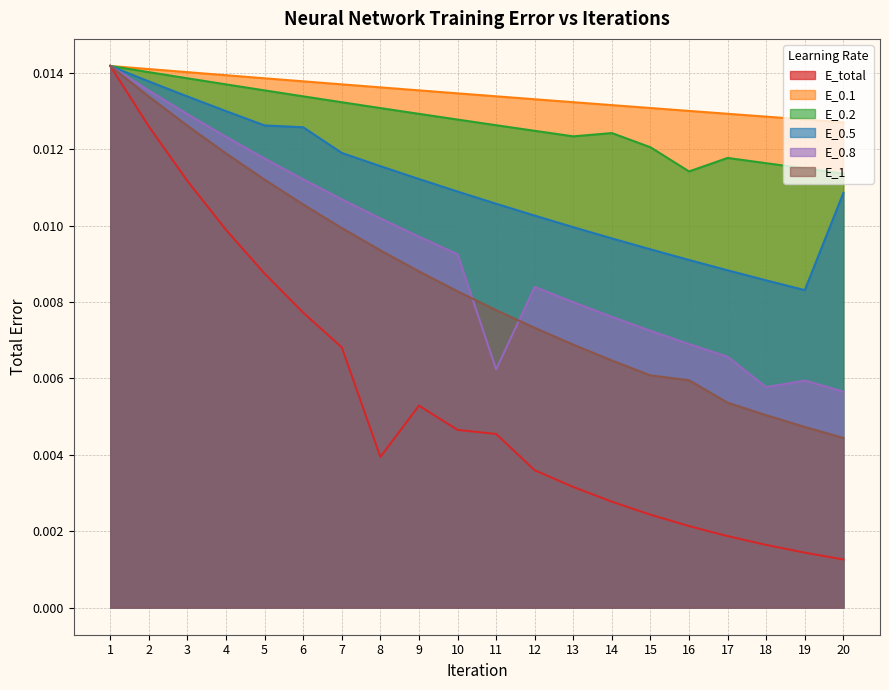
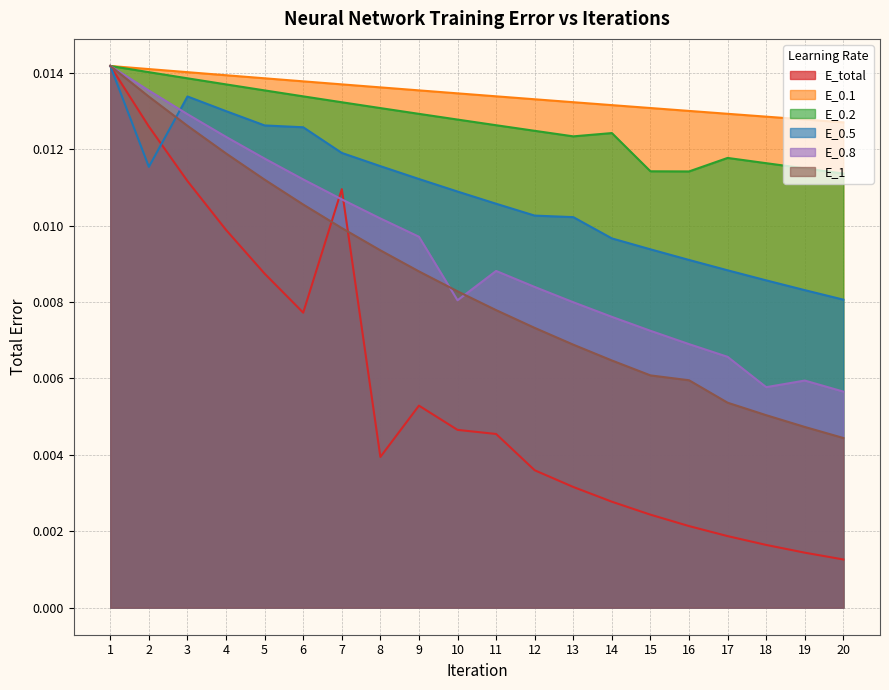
  {
    "E_total": {
      "2": 0.0126,
      "3": 0.0112,
      "4": 0.0099,
      "5": 0.0087,
      "6": 0.0077,
-     "7": 0.0068,
+     "7": 0.0110,
      "8": 0.0039,
      "9": 0.0053,
      "10": 0.0047,
      "11": 0.0045,
      "12": 0.0036,
      "13": 0.0032,
      "14": 0.0028,
      "15": 0.0024,
      "16": 0.0021,
      "17": 0.0019,
      "18": 0.0016,
      "19": 0.0014,
      "20": 0.0013
    },
    "E_0.1": {
      "2": 0.0141,
      "3": 0.0140,
      "4": 0.0139,
      "5": 0.0139,
      "6": 0.0138,
      "7": 0.0137,
      "8": 0.0136,
      "9": 0.0135,
      "10": 0.0135,
      "11": 0.0134,
      "12": 0.0133,
      "13": 0.0132,
      "14": 0.0132,
      "15": 0.0131,
      "16": 0.0130,
      "17": 0.0129,
      "18": 0.0129
    },
    "E_0.2": {
      "2": 0.0140,
      "3": 0.0139,
      "4": 0.0137,
      "5": 0.0135,
      "6": 0.0134,
      "7": 0.0132,
      "8": 0.0131,
      "9": 0.0129,
      "10": 0.0128,
      "11": 0.0126,
      "12": 0.0125,
      "13": 0.0123,
      "14": 0.0124,
-     "15": 0.0121,
+     "15": 0.0114,
      "16": 0.0114,
      "17": 0.0118,
      "18": 0.0116
    },
    "E_0.5": {
-     "2": 0.0138,
+     "2": 0.0115,
      "3": 0.0134,
      "4": 0.0130,
      "5": 0.0126,
      "6": 0.0126,
      "7": 0.0119,
      "8": 0.0116,
      "9": 0.0112,
      "10": 0.0109,
      "11": 0.0106,
      "12": 0.0103,
-     "13": 0.0100,
+     "13": 0.0102,
      "14": 0.0097,
      "15": 0.0094,
      "16": 0.0091,
      "17": 0.0088,
      "18": 0.0086,
      "19": 0.0083,
-     "20": 0.0109
+     "20": 0.0081
    },
    "E_0.8": {
      "2": 0.0135,
      "3": 0.0129,
      "4": 0.0123,
      "5": 0.0118,
      "6": 0.0112,
      "7": 0.0107,
      "8": 0.0102,
      "9": 0.0097,
-     "10": 0.0093,
-     "11": 0.0062,
+     "10": 0.0080,
+     "11": 0.0088,
      "12": 0.0084,
      "13": 0.0080,
      "14": 0.0076,
      "15": 0.0072,
      "16": 0.0069,
      "17": 0.0066,
      "18": 0.0058,
      "19": 0.0059,
      "20": 0.0057
    },
    "E_1": {
      "2": 0.0134,
      "3": 0.0126,
      "4": 0.0119,
      "5": 0.0112,
      "6": 0.0106,
      "7": 0.0099,
      "8": 0.0094,
      "9": 0.0088,
      "10": 0.0083,
      "11": 0.0078,
      "12": 0.0073,
      "13": 0.0069,
      "14": 0.0065,
      "15": 0.0061,
      "16": 0.0060,
      "17": 0.0054,
      "18": 0.0050,
      "19": 0.0047,
      "20": 0.0044
    }
  }
